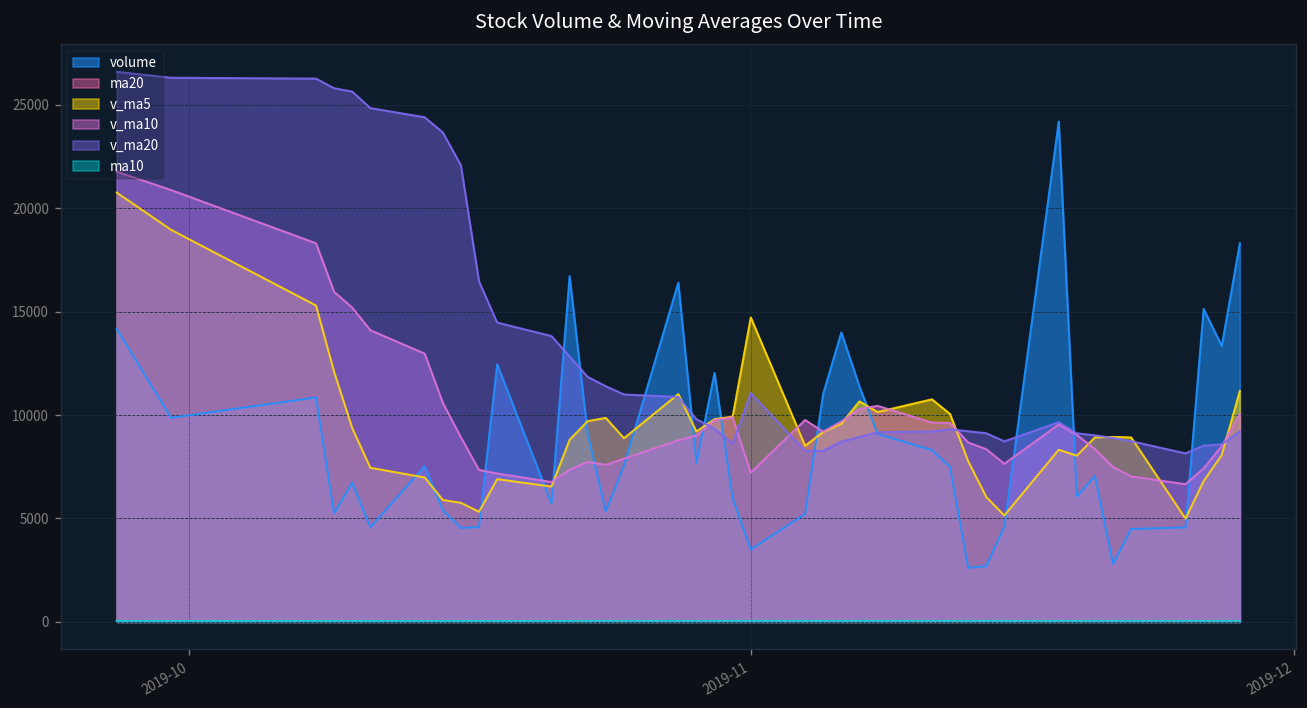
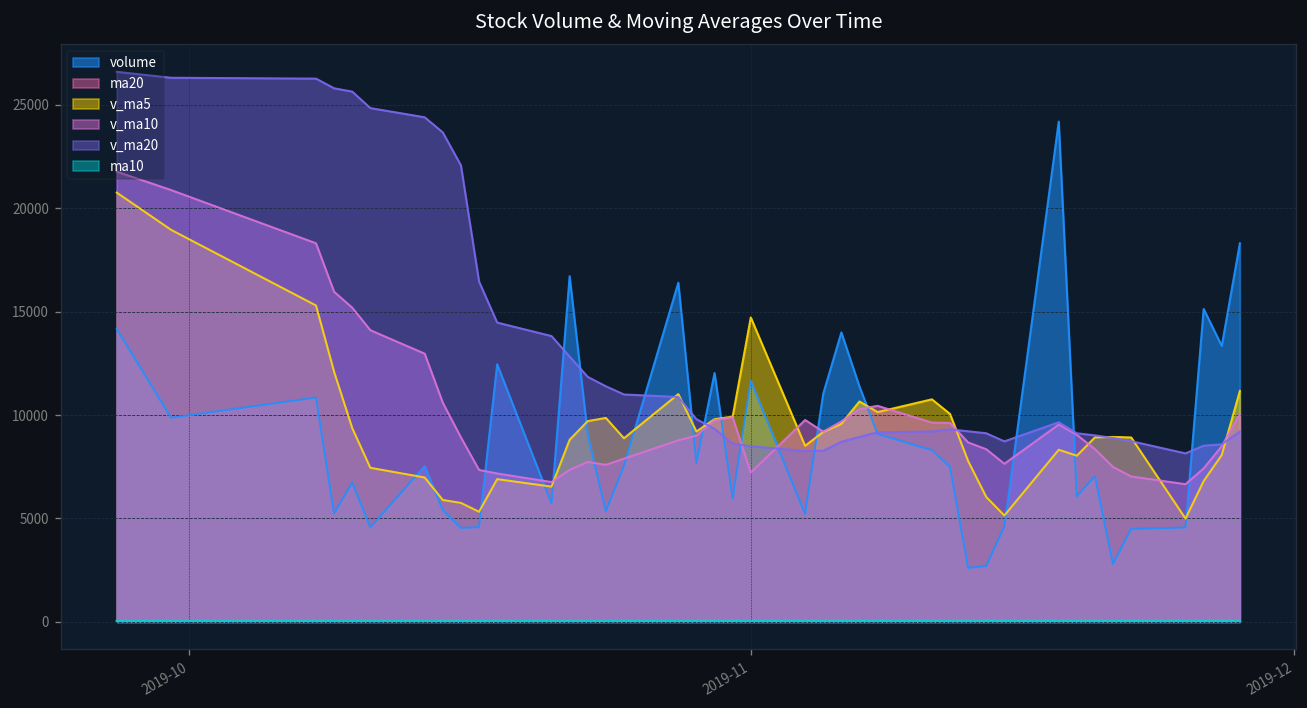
  {
    "volume": {
-     "2019-11": 3500
+     "2019-11": 11700
    },
    "ma10": {
      "2019-11": 0
    },
    "v_ma5": {
      "2019-11": 14700
    },
    "v_ma10": {
      "2019-11": 7200
    },
    "v_ma20": {
-     "2019-11": 11100
+     "2019-11": 8500
    }
  }
